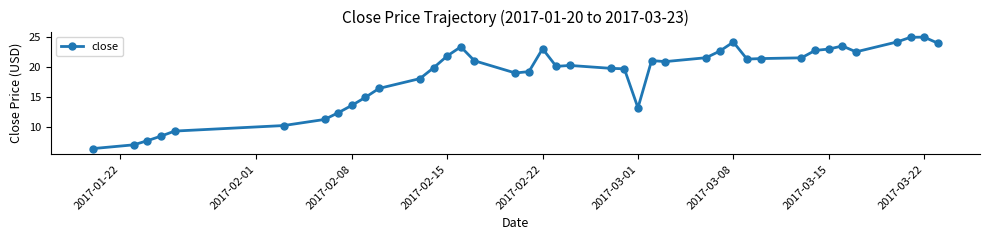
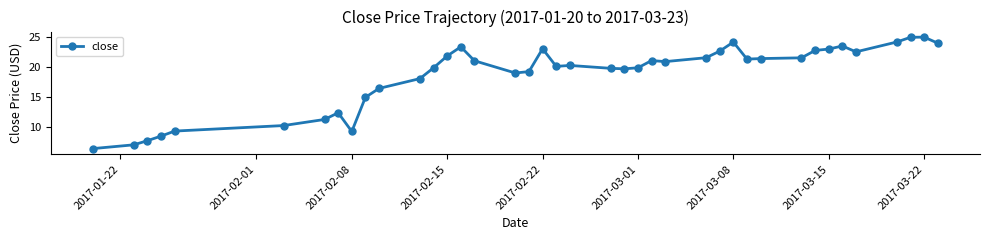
  {
-   "2017-02-08": 14,
+   "2017-02-08": 9,
    "2017-02-15": 22,
    "2017-02-22": 23,
-   "2017-03-01": 13,
+   "2017-03-01": 20,
    "2017-03-08": 24,
    "2017-03-15": 23,
    "2017-03-22": 25
  }
